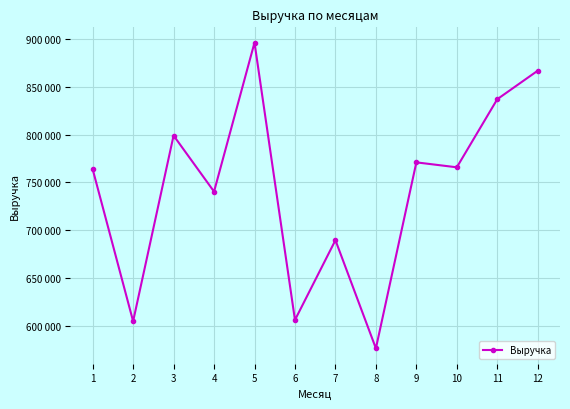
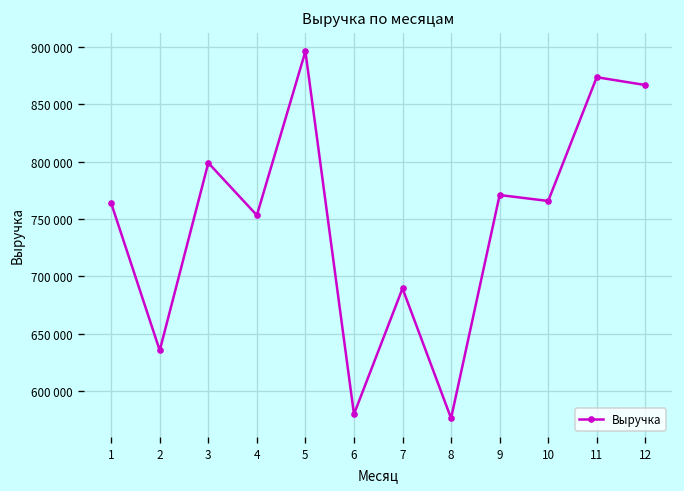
  {
    "1": 760000,
-   "2": 600000,
+   "2": 640000,
    "3": 800000,
-   "4": 740000,
+   "4": 750000,
    "5": 900000,
-   "6": 610000,
+   "6": 580000,
    "7": 690000,
    "8": 580000,
    "9": 770000,
    "10": 770000,
-   "11": 840000,
+   "11": 870000,
    "12": 870000
  }
